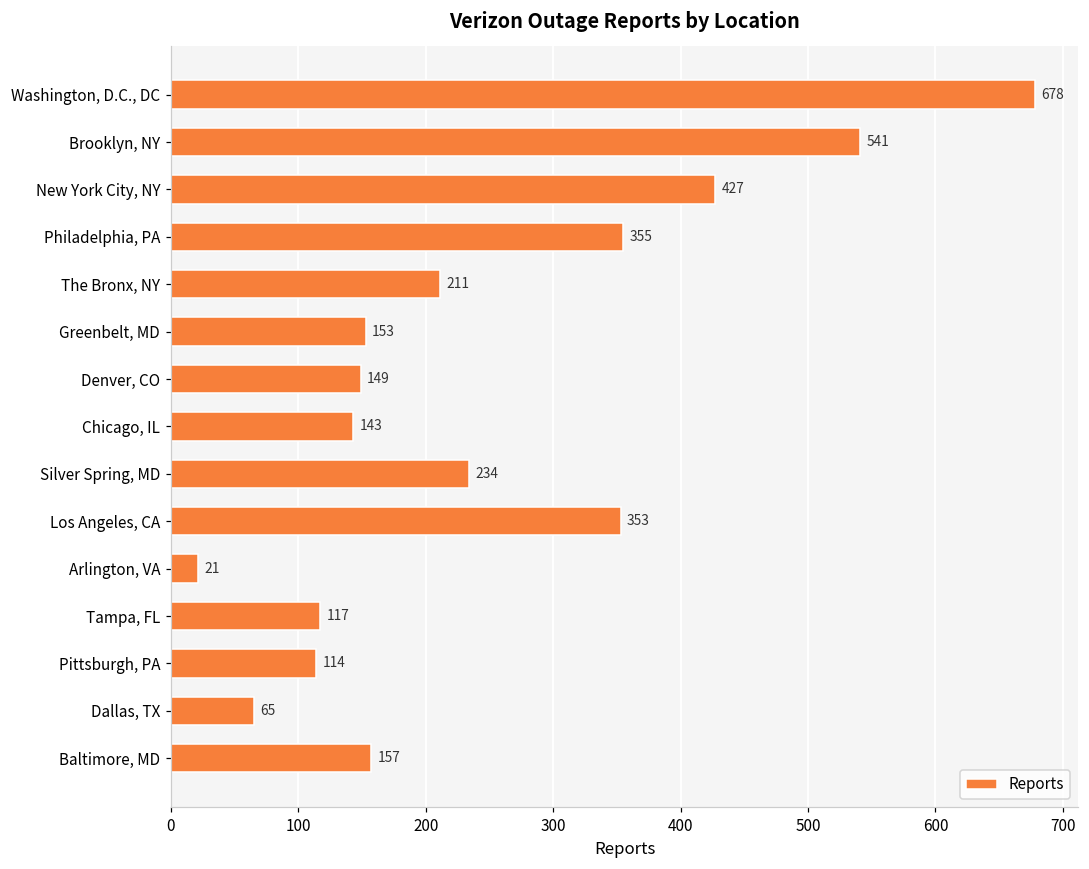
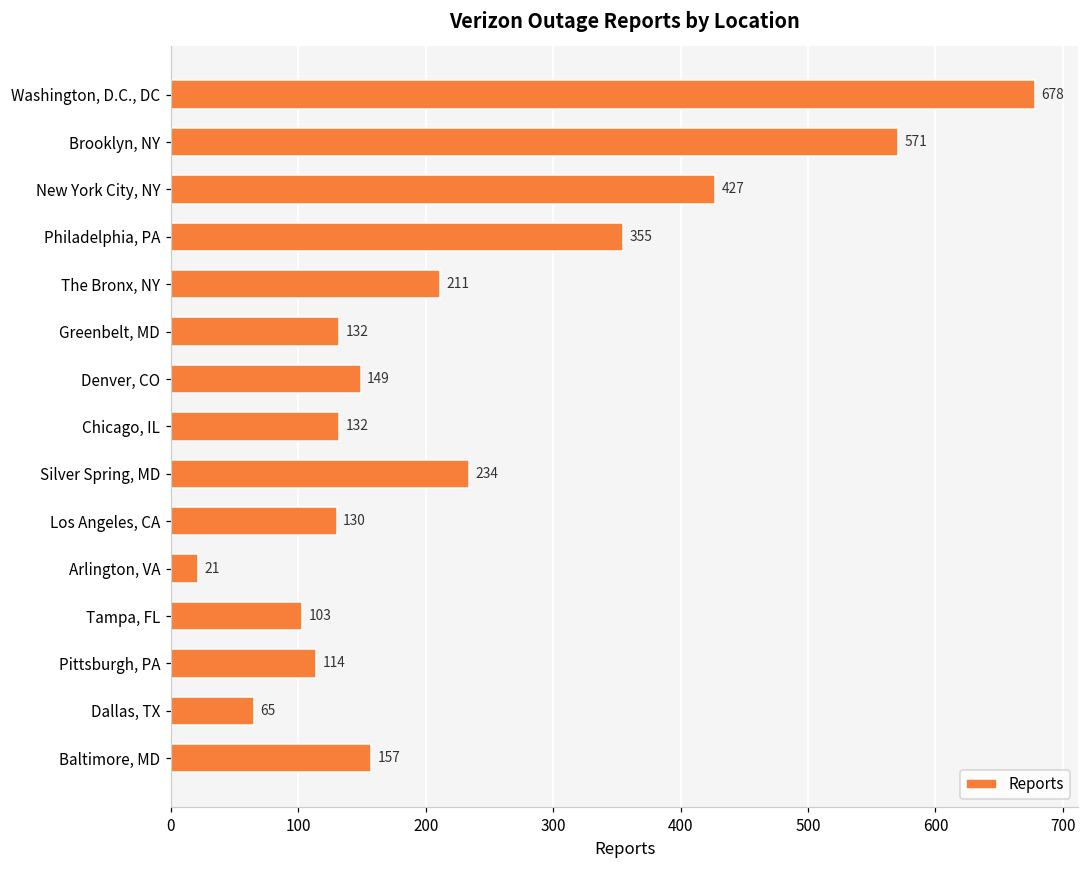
  {
    "Washington, D.C., DC": 678,
-   "Brooklyn, NY": 541,
+   "Brooklyn, NY": 571,
    "New York City, NY": 427,
    "Philadelphia, PA": 355,
    "The Bronx, NY": 211,
-   "Greenbelt, MD": 153,
+   "Greenbelt, MD": 132,
    "Denver, CO": 149,
-   "Chicago, IL": 143,
+   "Chicago, IL": 132,
    "Silver Spring, MD": 234,
-   "Los Angeles, CA": 353,
+   "Los Angeles, CA": 130,
    "Arlington, VA": 21,
-   "Tampa, FL": 117,
+   "Tampa, FL": 103,
    "Pittsburgh, PA": 114,
    "Dallas, TX": 65,
    "Baltimore, MD": 157
  }
